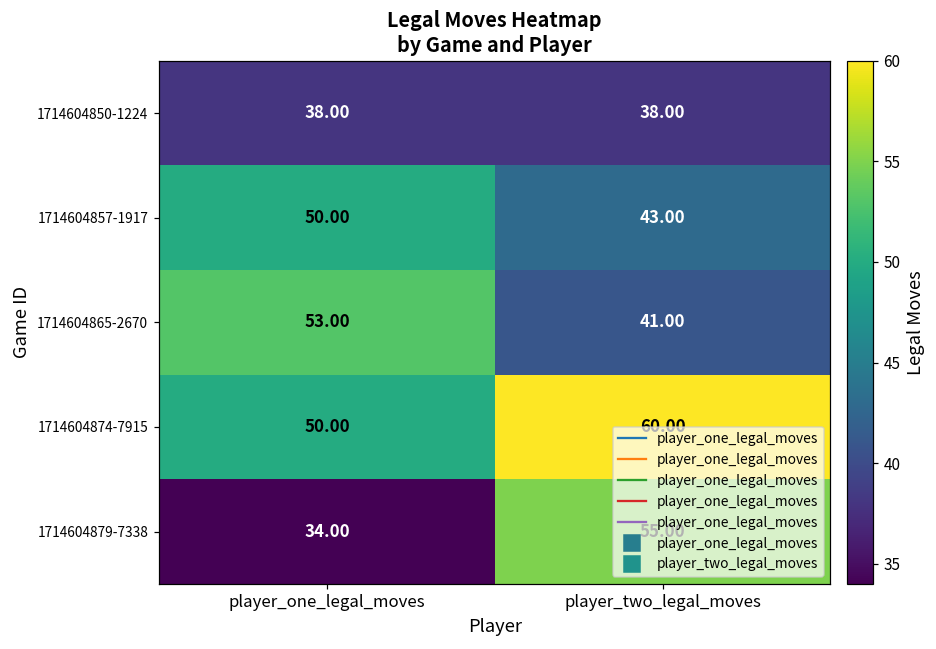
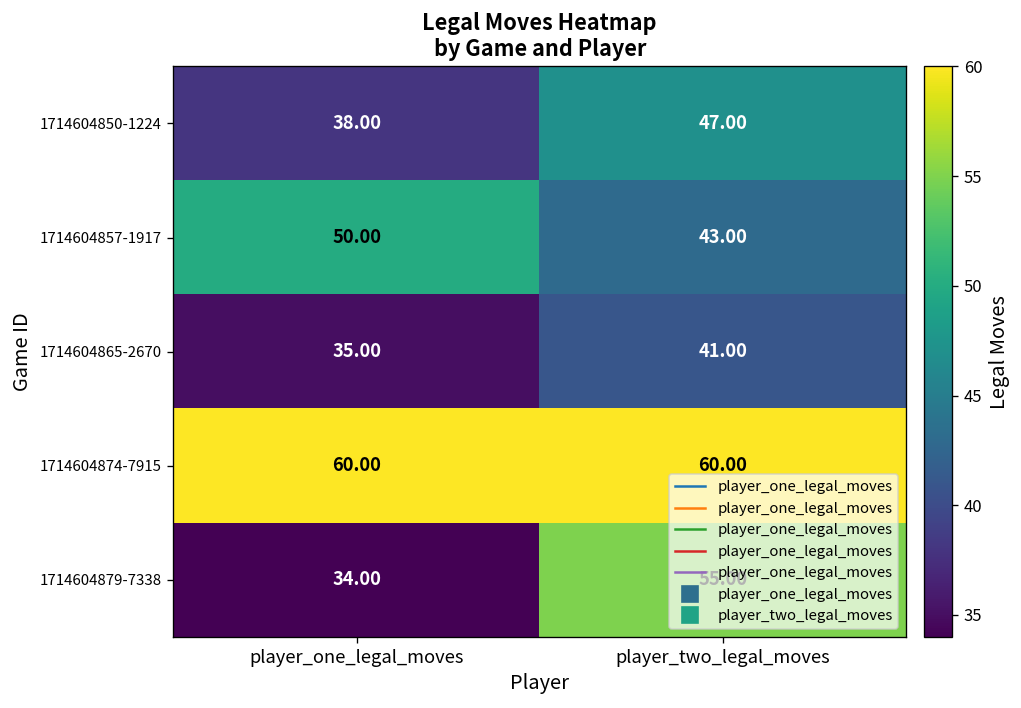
  {
    "1714604850-1224": {
      "player_one_legal_moves": 38.00,
-     "player_two_legal_moves": 38.00
+     "player_two_legal_moves": 47.00
    },
    "1714604857-1917": {
      "player_one_legal_moves": 50.00,
      "player_two_legal_moves": 43.00
    },
    "1714604865-2670": {
-     "player_one_legal_moves": 53.00,
+     "player_one_legal_moves": 35.00,
      "player_two_legal_moves": 41.00
    },
    "1714604874-7915": {
-     "player_one_legal_moves": 50.00
+     "player_one_legal_moves": 60.00
    },
    "1714604879-7338": {
      "player_one_legal_moves": 34.00
    }
  }
